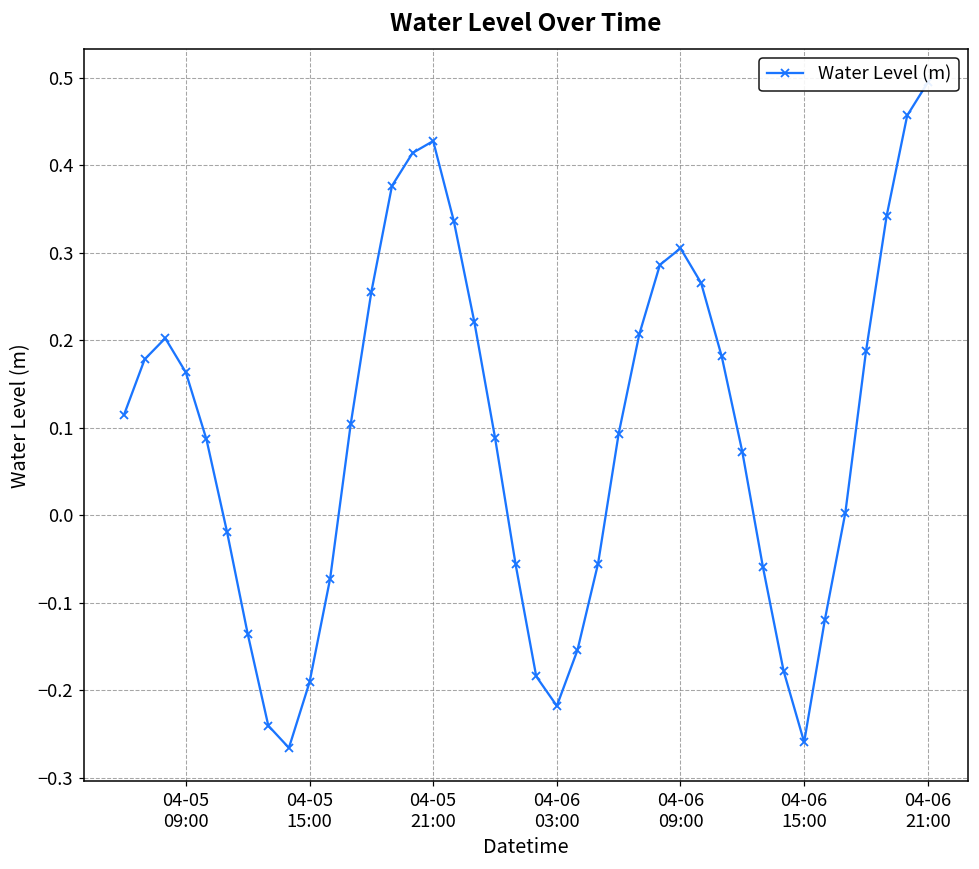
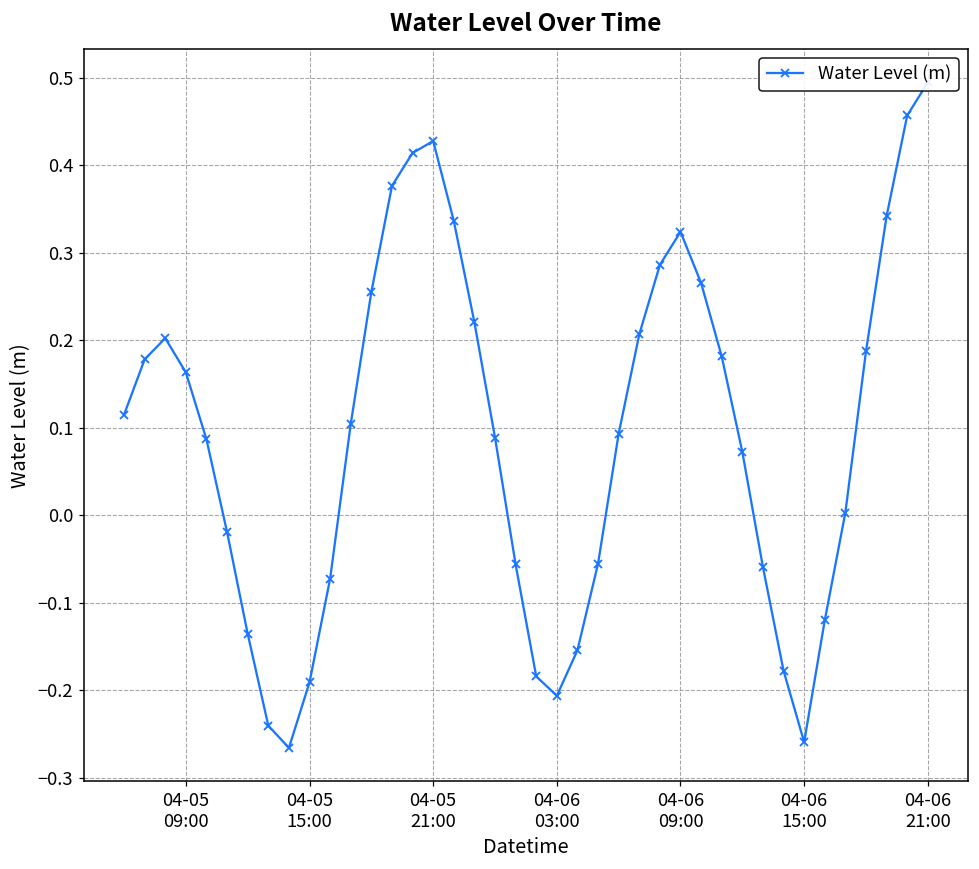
  {
    "04-05 09:00": 0.16,
    "04-05 15:00": -0.19,
    "04-05 21:00": 0.43,
-   "04-06 03:00": -0.22,
-   "04-06 09:00": 0.31,
+   "04-06 03:00": -0.21,
+   "04-06 09:00": 0.32,
    "04-06 15:00": -0.26
  }
